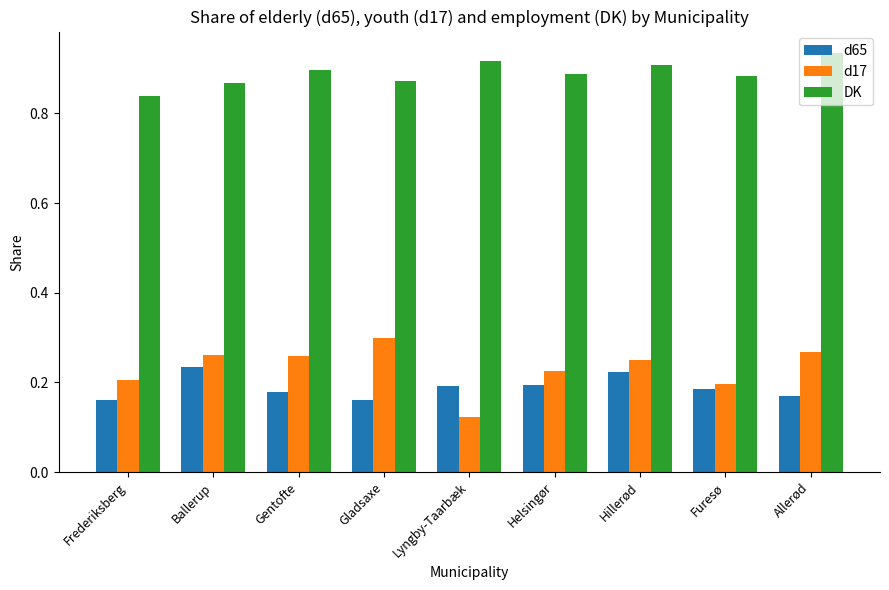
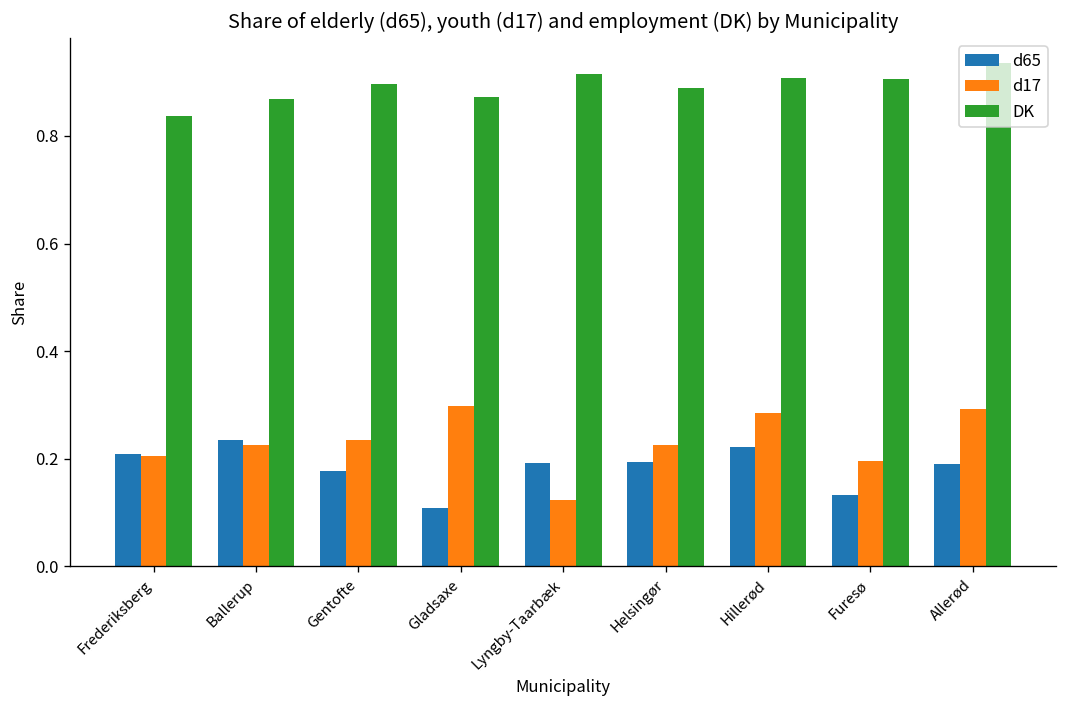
  {
    "d65": {
-     "Frederiksberg": 0.16,
+     "Frederiksberg": 0.21,
      "Ballerup": 0.23,
      "Gentofte": 0.18,
-     "Gladsaxe": 0.16,
+     "Gladsaxe": 0.11,
      "Lyngby-Taarbæk": 0.19,
      "Helsingør": 0.19,
      "Hillerød": 0.22,
-     "Furesø": 0.18,
-     "Allerød": 0.17
+     "Furesø": 0.13,
+     "Allerød": 0.19
    },
    "d17": {
      "Frederiksberg": 0.20,
-     "Ballerup": 0.26,
-     "Gentofte": 0.26,
+     "Ballerup": 0.23,
+     "Gentofte": 0.24,
      "Gladsaxe": 0.30,
      "Lyngby-Taarbæk": 0.12,
      "Helsingør": 0.23,
-     "Hillerød": 0.25,
+     "Hillerød": 0.29,
      "Furesø": 0.20,
-     "Allerød": 0.27
+     "Allerød": 0.29
    },
    "DK": {
      "Frederiksberg": 0.84,
      "Ballerup": 0.87,
      "Gentofte": 0.90,
      "Gladsaxe": 0.87,
      "Lyngby-Taarbæk": 0.92,
      "Helsingør": 0.89,
      "Hillerød": 0.91,
-     "Furesø": 0.88
+     "Furesø": 0.91
    }
  }
